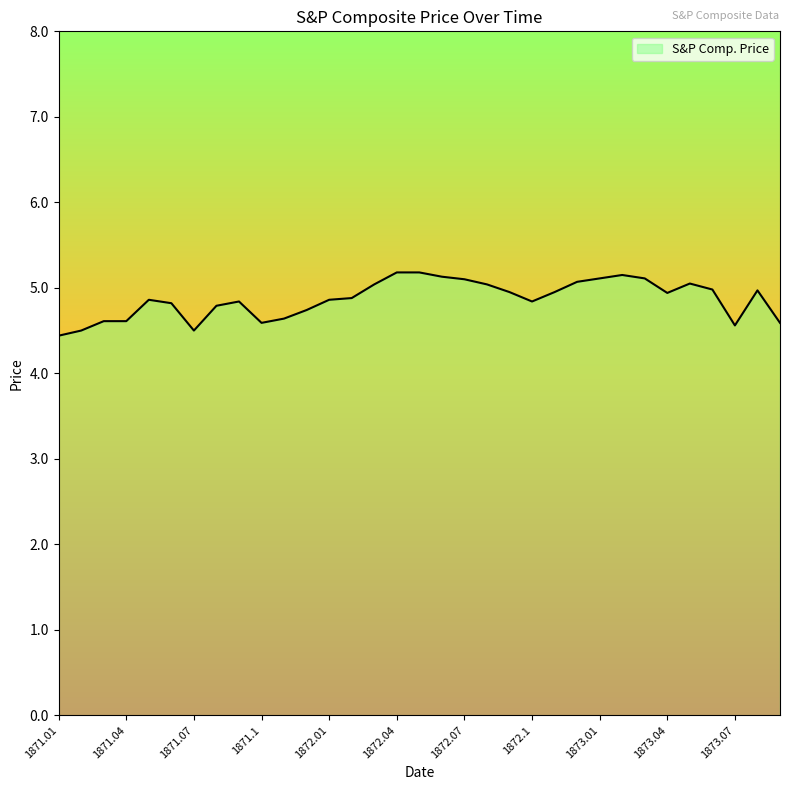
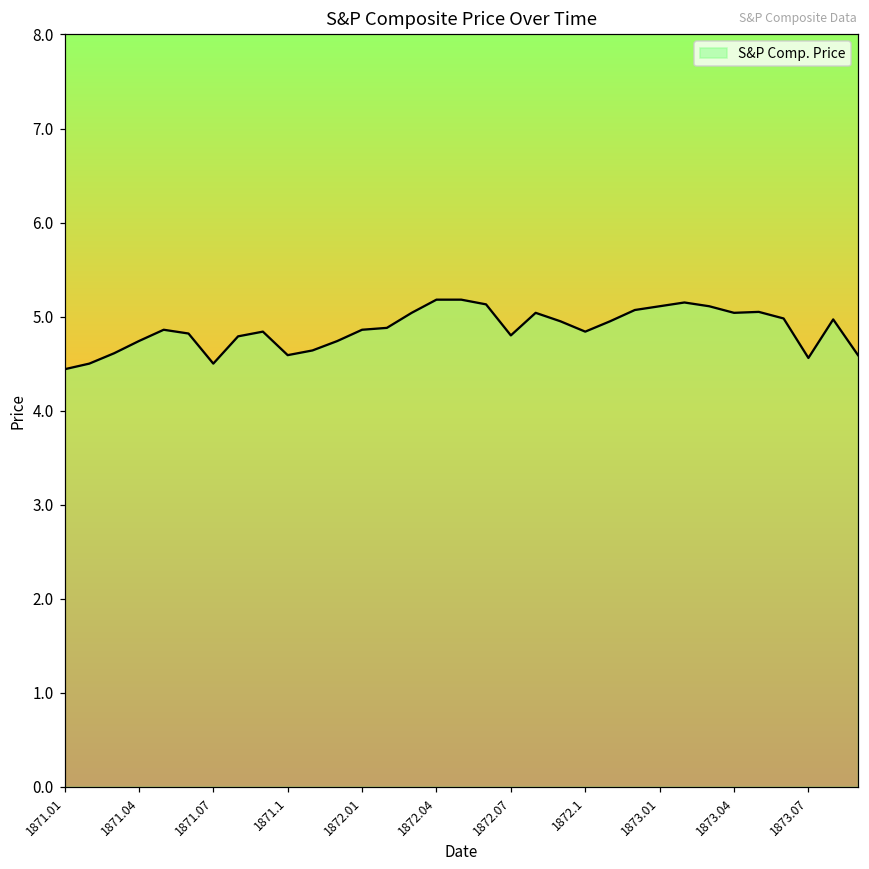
  {
    "1871.01": 4.4,
-   "1871.04": 4.6,
+   "1871.04": 4.7,
    "1871.07": 4.5,
    "1871.1": 4.6,
    "1872.01": 4.9,
    "1872.04": 5.2,
-   "1872.07": 5.1,
+   "1872.07": 4.8,
    "1872.1": 4.8,
    "1873.01": 5.1,
-   "1873.04": 4.9,
+   "1873.04": 5.0,
    "1873.07": 4.6
  }
